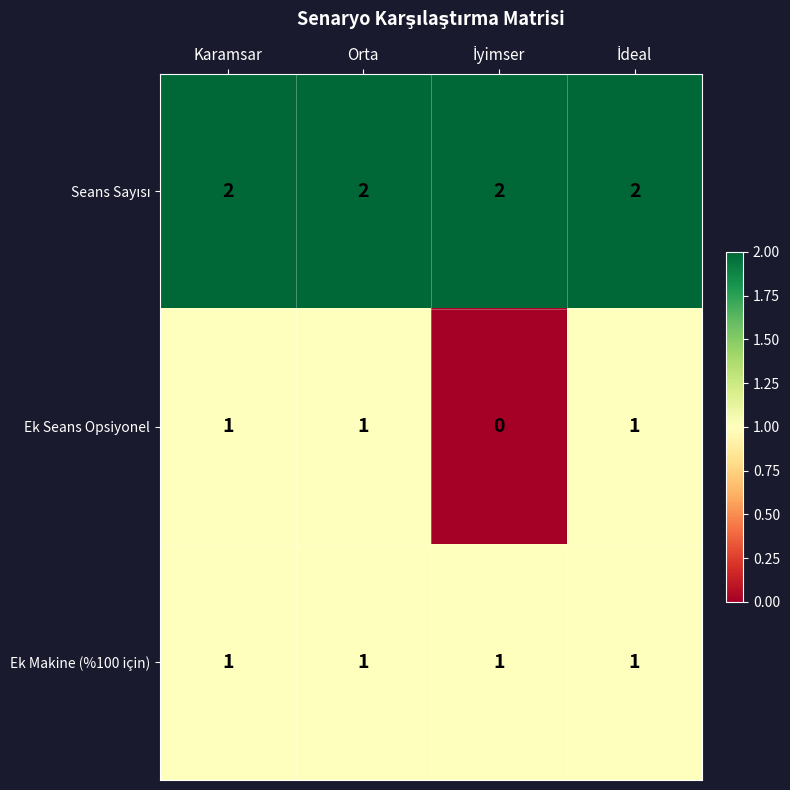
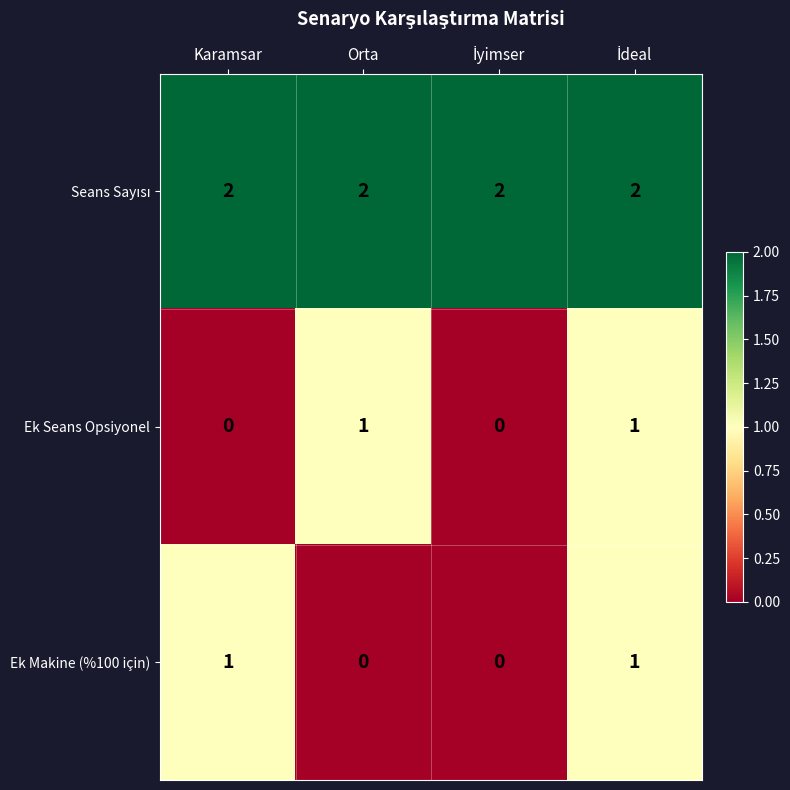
  {
    "Seans Sayısı": {
      "Karamsar": 2,
      "Orta": 2,
      "İyimser": 2,
      "İdeal": 2
    },
    "Ek Seans Opsiyonel": {
-     "Karamsar": 1,
+     "Karamsar": 0,
      "Orta": 1,
      "İyimser": 0,
      "İdeal": 1
    },
    "Ek Makine (%100 için)": {
      "Karamsar": 1,
-     "Orta": 1,
-     "İyimser": 1,
+     "Orta": 0,
+     "İyimser": 0,
      "İdeal": 1
    }
  }
